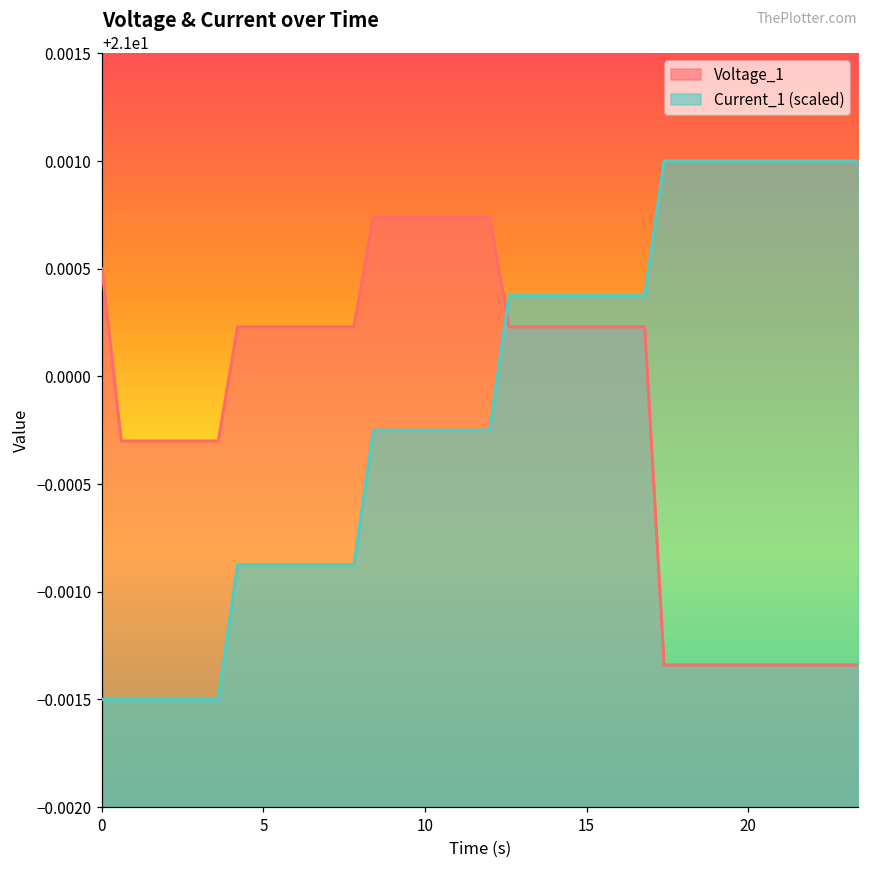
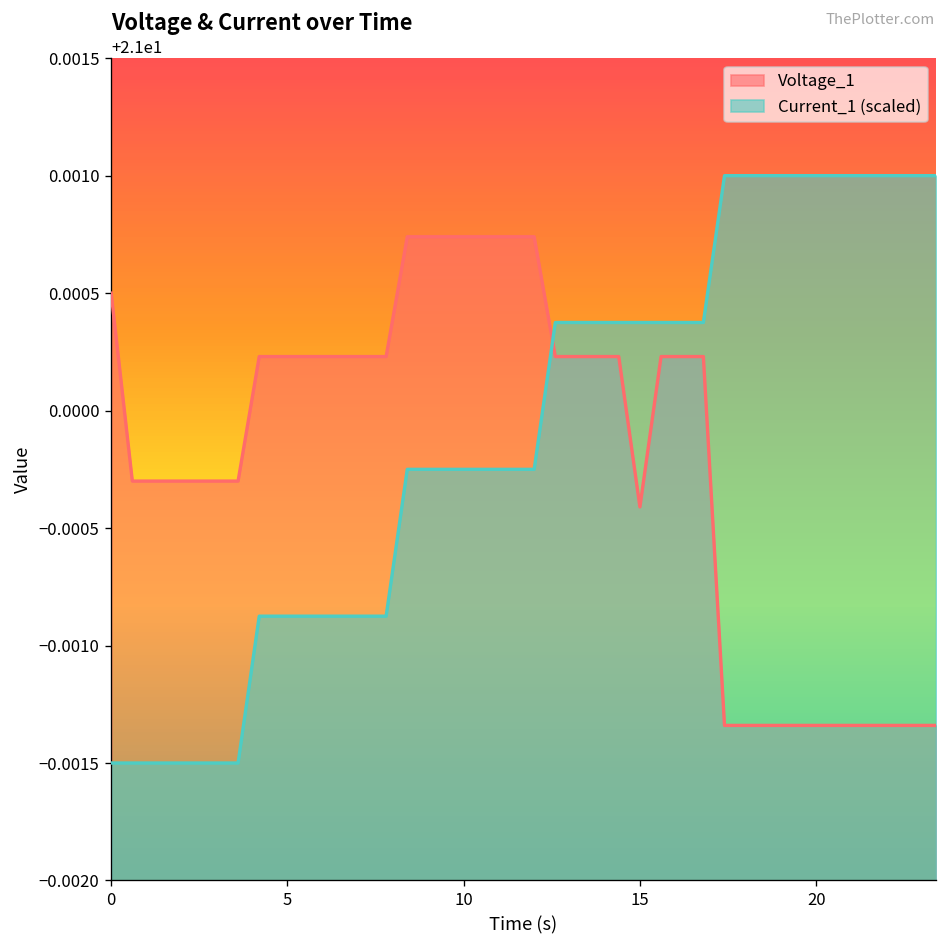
  {
    "Voltage_1": {
      "0": 21.00050,
-     "15": 21.00023
+     "15": 20.99959
    },
    "Current_1 (scaled)": {
      "0": 20.99850,
      "15": 21.00037
    }
  }
